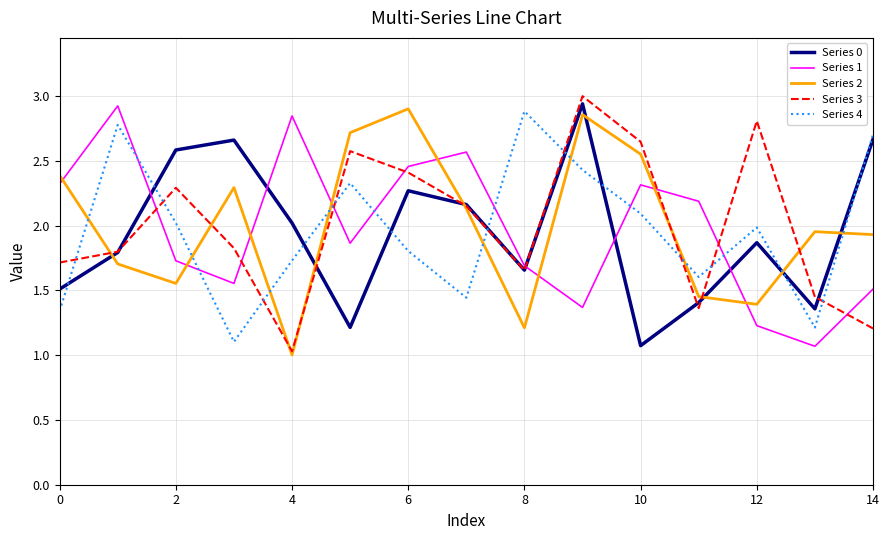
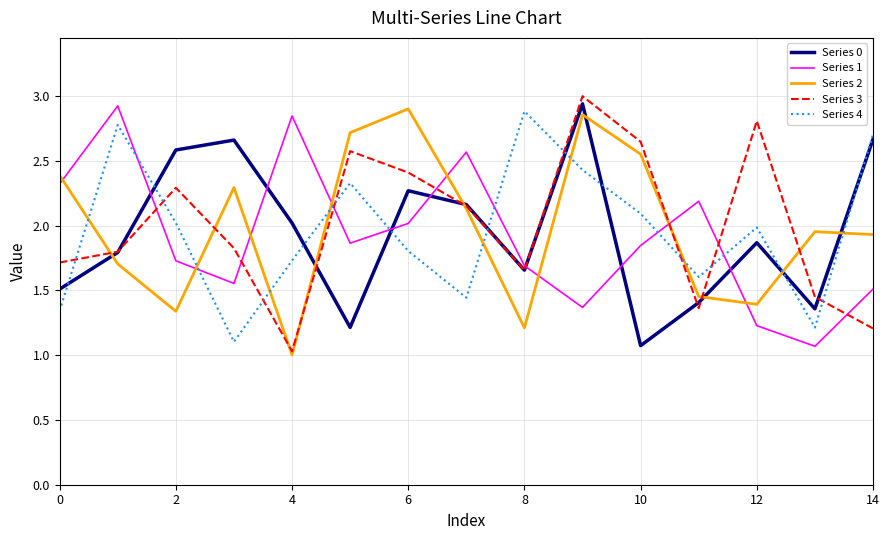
  {
    "Series 0": {
      "0": 1.51,
      "2": 2.58,
      "4": 2.02,
      "6": 2.27,
      "10": 1.07,
      "12": 1.87,
      "14": 2.67
    },
    "Series 1": {
      "0": 2.32,
      "2": 1.73,
      "4": 2.85,
-     "6": 2.46,
+     "6": 2.02,
      "8": 1.69,
-     "10": 2.31,
+     "10": 1.85,
      "12": 1.23,
      "14": 1.51
    },
    "Series 2": {
      "0": 2.39,
-     "2": 1.55,
+     "2": 1.34,
      "4": 1.00,
      "6": 2.90,
      "8": 1.21,
      "10": 2.55,
      "12": 1.39,
      "14": 1.93
    },
    "Series 3": {
      "0": 1.71,
      "2": 2.29,
      "4": 1.03,
      "6": 2.41,
      "10": 2.65,
      "12": 2.81,
      "14": 1.21
    },
    "Series 4": {
      "0": 1.34,
      "2": 2.02,
      "4": 1.73,
      "6": 1.80,
      "8": 2.88,
      "10": 2.09,
      "12": 1.99,
      "14": 2.70
    }
  }
